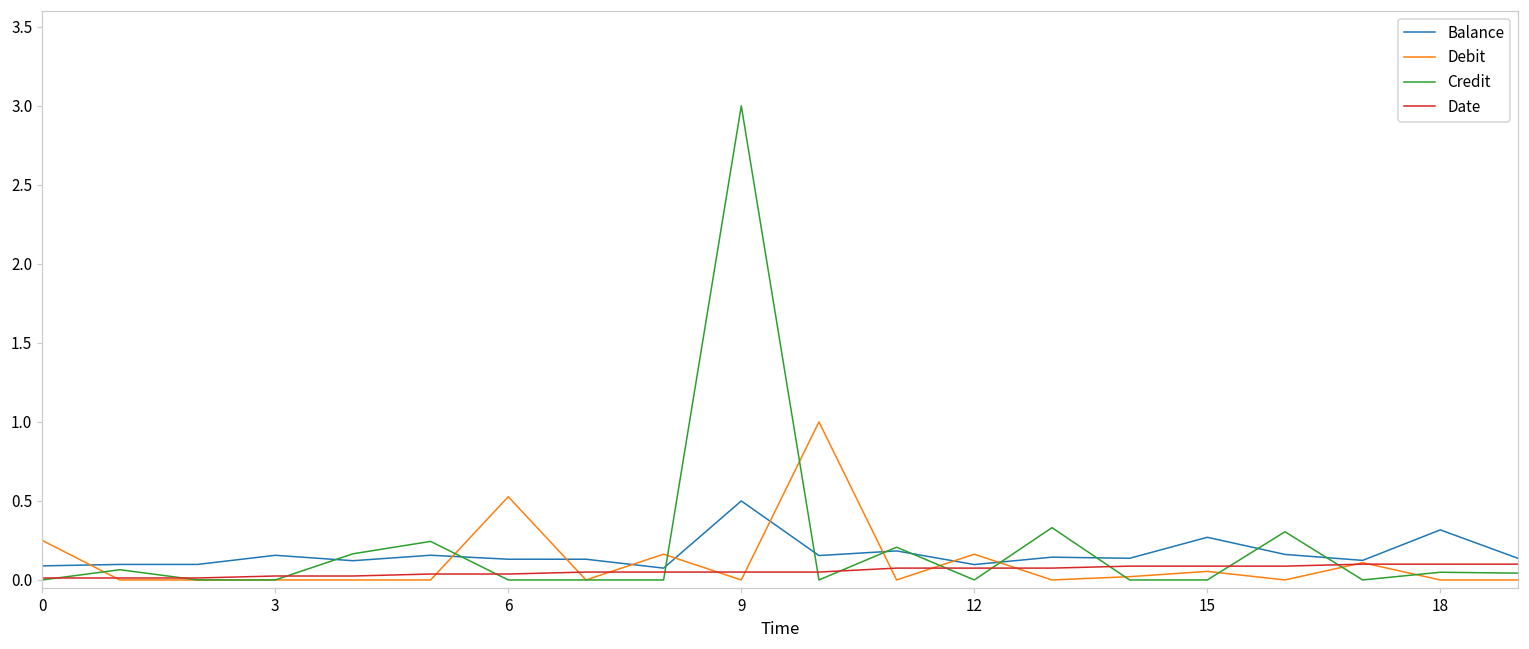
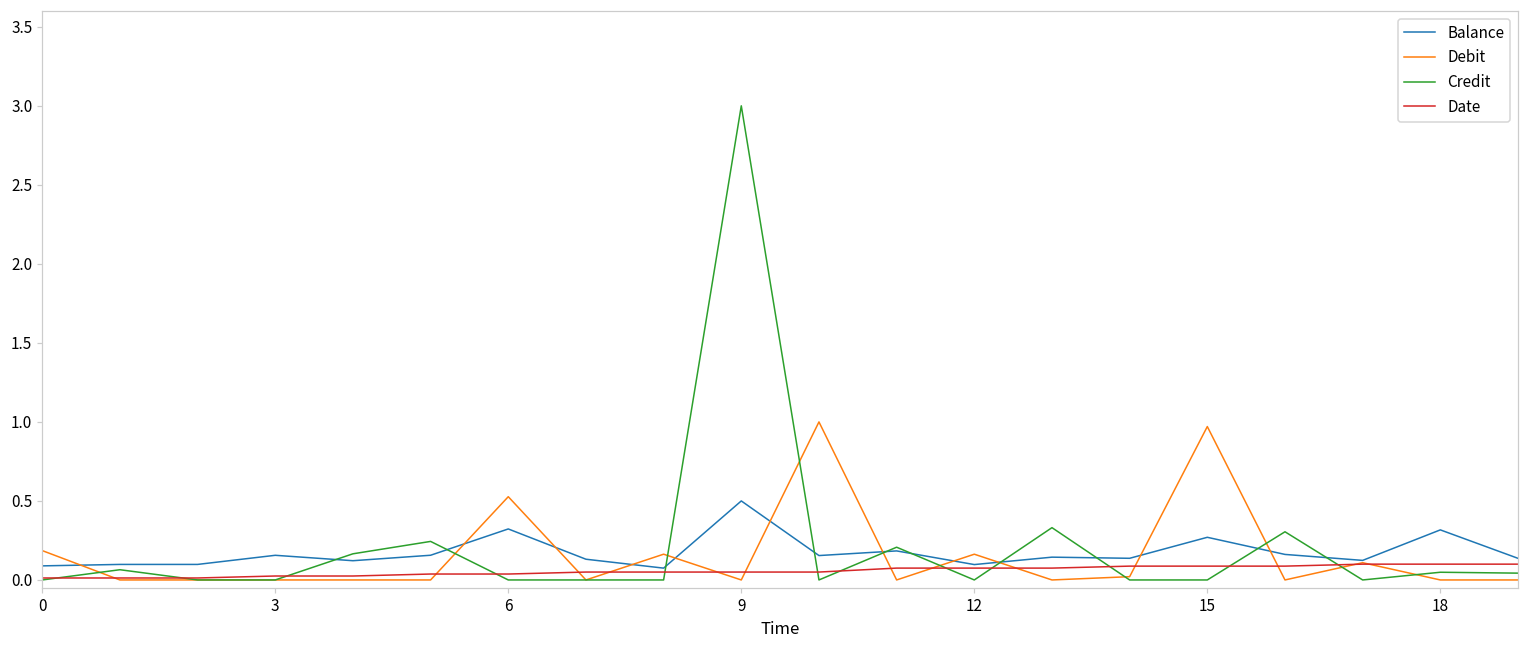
  {
    "Balance": {
      "0": 0.09,
      "3": 0.16,
-     "6": 0.13,
+     "6": 0.32,
      "9": 0.50,
      "12": 0.10,
      "15": 0.27,
      "18": 0.32
    },
    "Debit": {
-     "0": 0.25,
+     "0": 0.19,
      "6": 0.53,
      "9": 0.00,
      "12": 0.16,
-     "15": 0.05,
+     "15": 0.97,
      "18": 0.00
    },
    "Credit": {
      "6": 0.00,
      "9": 3.00,
      "12": 0.00,
      "15": 0.00,
      "18": 0.05
    },
    "Date": {
      "3": 0.03,
      "6": 0.04,
      "9": 0.05,
      "12": 0.08,
      "15": 0.09,
      "18": 0.10
    }
  }
